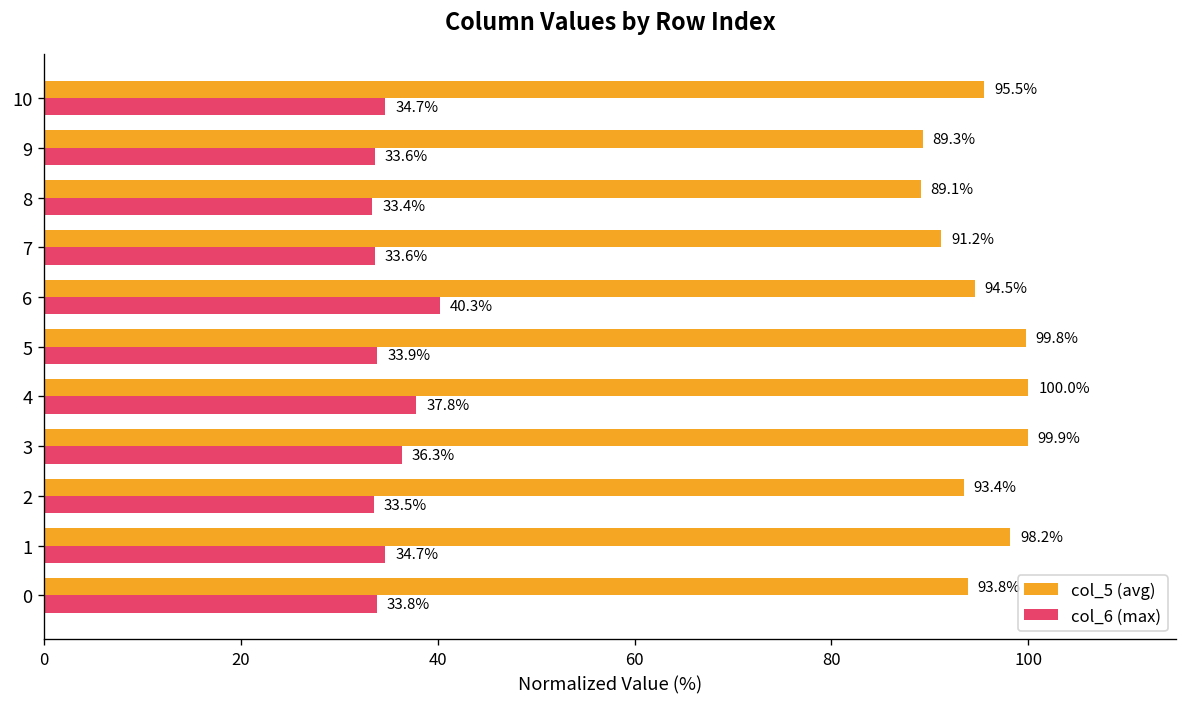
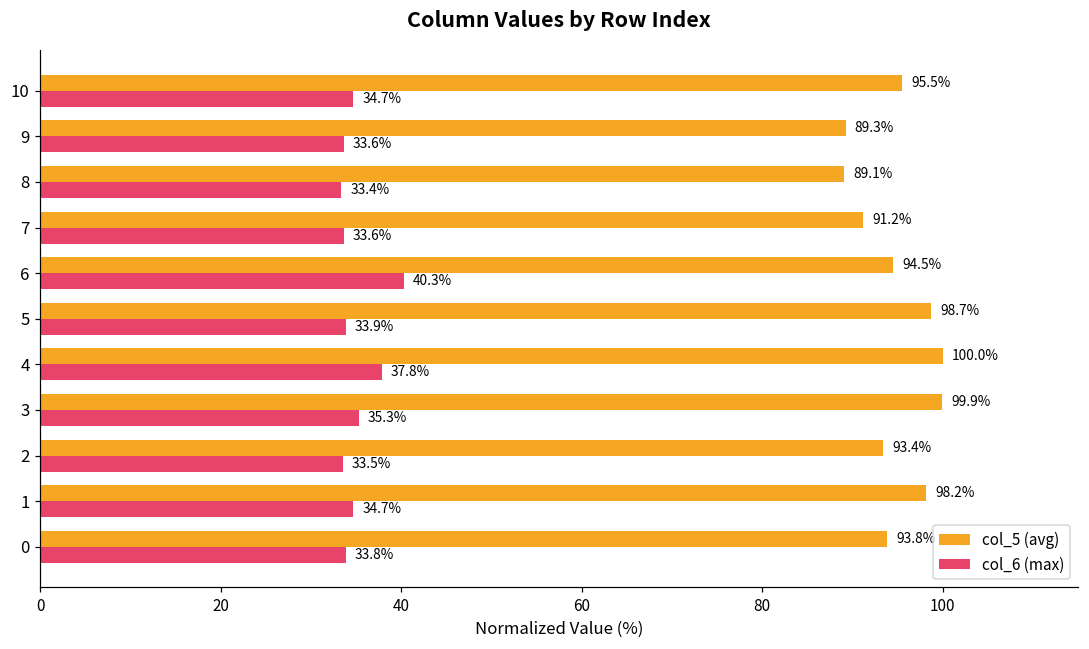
  {
    "col_5 (avg)": {
      "10": "95.5%",
      "9": "89.3%",
      "8": "89.1%",
      "7": "91.2%",
      "6": "94.5%",
-     "5": "99.8%",
+     "5": "98.7%",
      "4": "100.0%",
      "3": "99.9%",
      "2": "93.4%",
      "1": "98.2%"
    },
    "col_6 (max)": {
      "10": "34.7%",
      "9": "33.6%",
      "8": "33.4%",
      "7": "33.6%",
      "6": "40.3%",
      "5": "33.9%",
      "4": "37.8%",
-     "3": "36.3%",
+     "3": "35.3%",
      "2": "33.5%",
      "1": "34.7%",
      "0": "33.8%"
    }
  }
